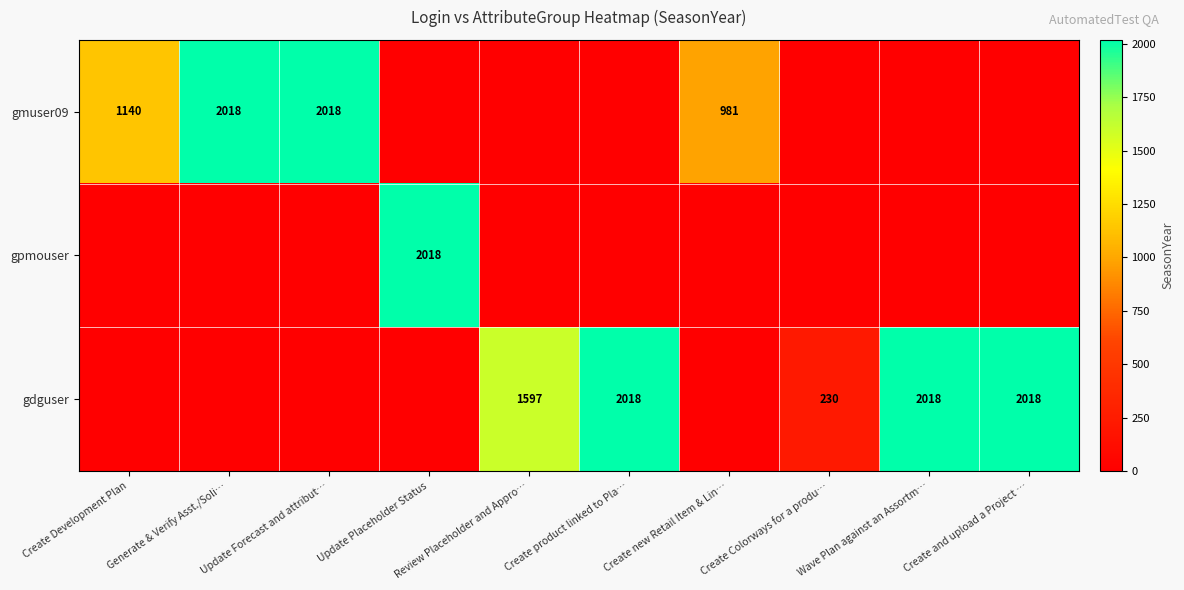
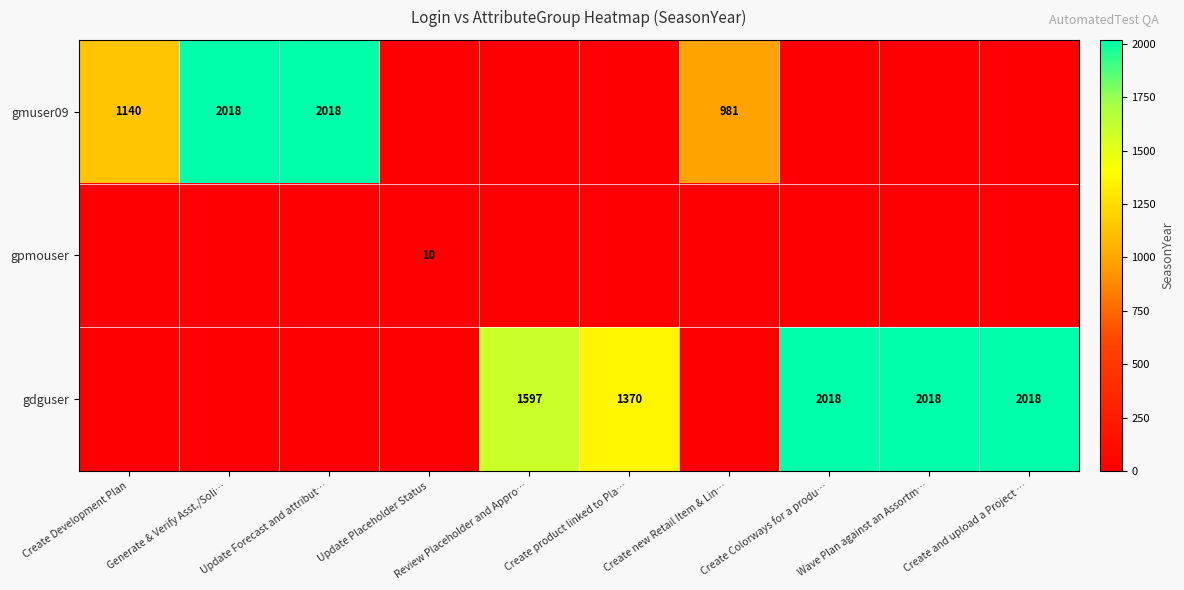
  {
    "gmuser09": {
      "Create Development Plan": 1140,
      "Generate & Verify Asst./Soli…": 2018,
      "Update Forecast and attribut…": 2018,
      "Create new Retail Item & Lin…": 981
    },
    "gpmouser": {
-     "Update Placeholder Status": 2018
+     "Update Placeholder Status": 10
    },
    "gdguser": {
      "Review Placeholder and Appro…": 1597,
-     "Create product linked to Pla…": 2018,
-     "Create Colorways for a produ…": 230,
+     "Create product linked to Pla…": 1370,
+     "Create Colorways for a produ…": 2018,
      "Wave Plan against an Assortm…": 2018,
      "Create and upload a Project …": 2018
    }
  }
